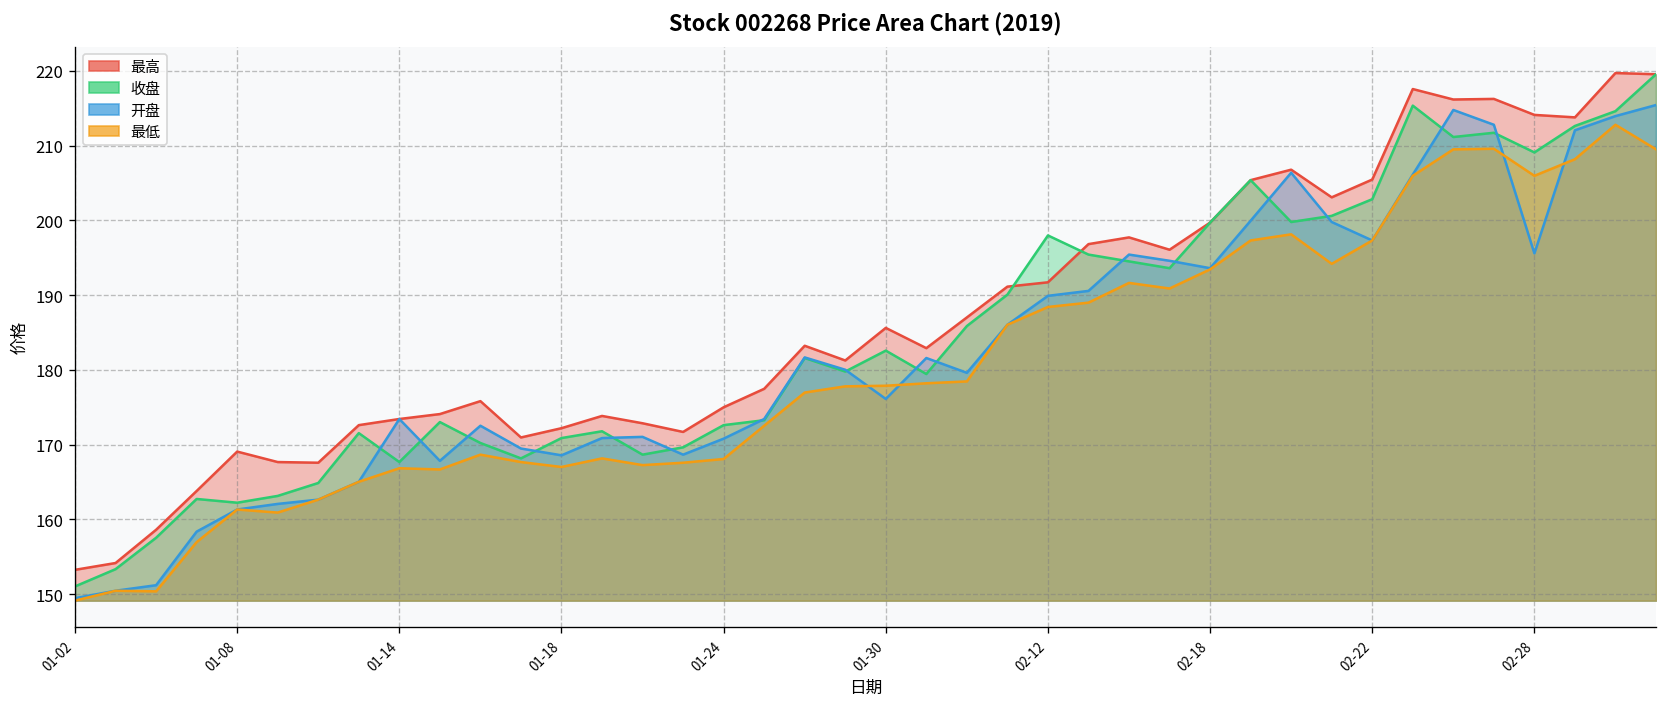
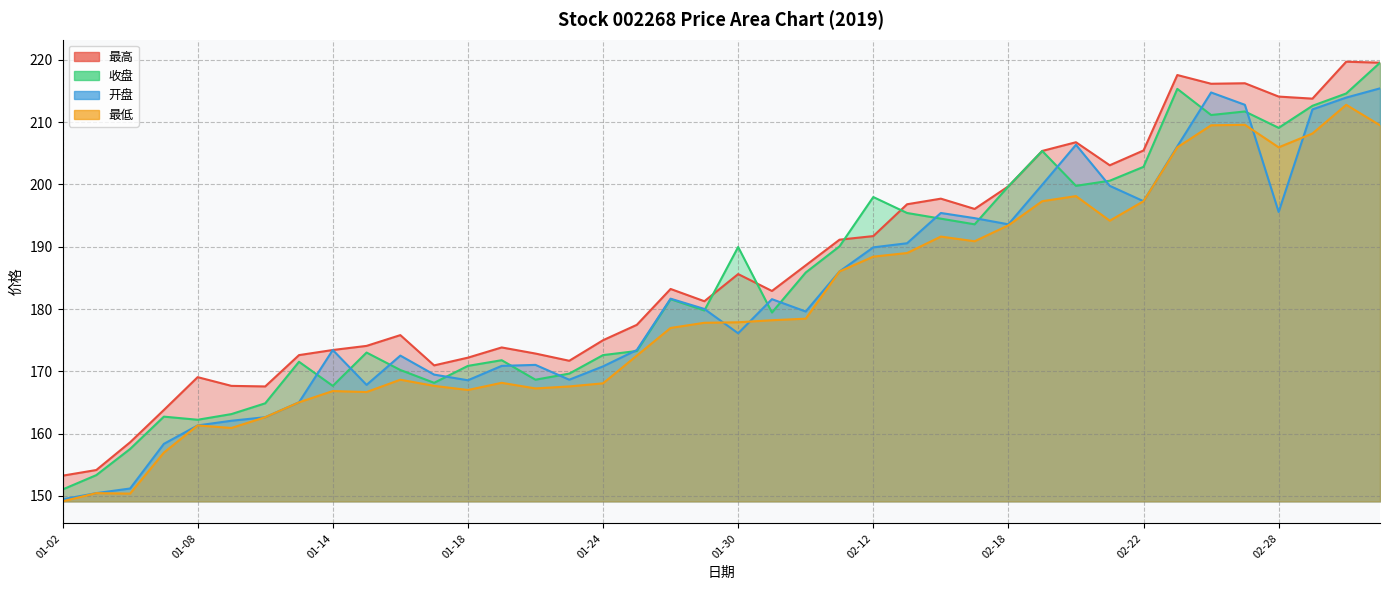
  {
    "收盘": {
      "01-02": 151,
      "01-08": 162,
      "01-14": 168,
      "01-18": 171,
      "01-24": 173,
-     "01-30": 183,
+     "01-30": 190,
      "02-12": 198,
      "02-22": 203,
      "02-28": 209
    },
    "开盘": {
      "01-18": 169,
      "01-24": 171,
      "01-30": 176,
      "02-12": 190,
      "02-28": 196
    }
  }
